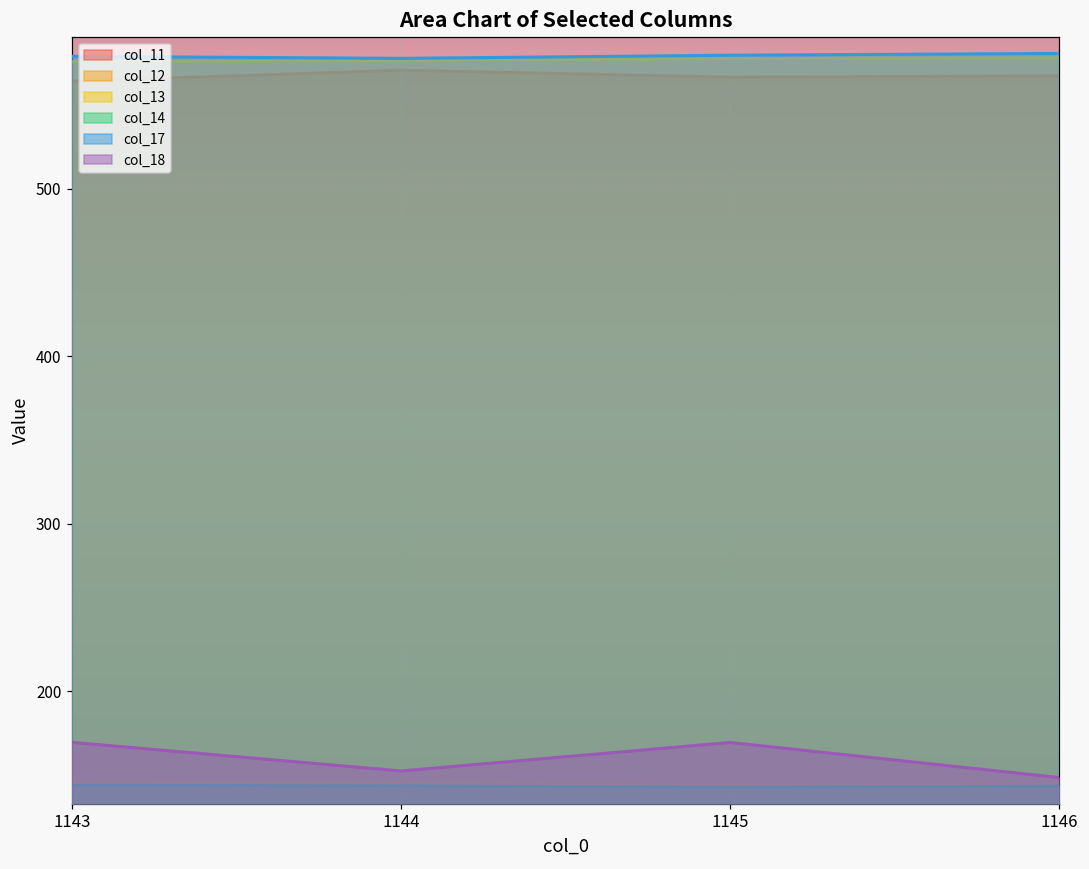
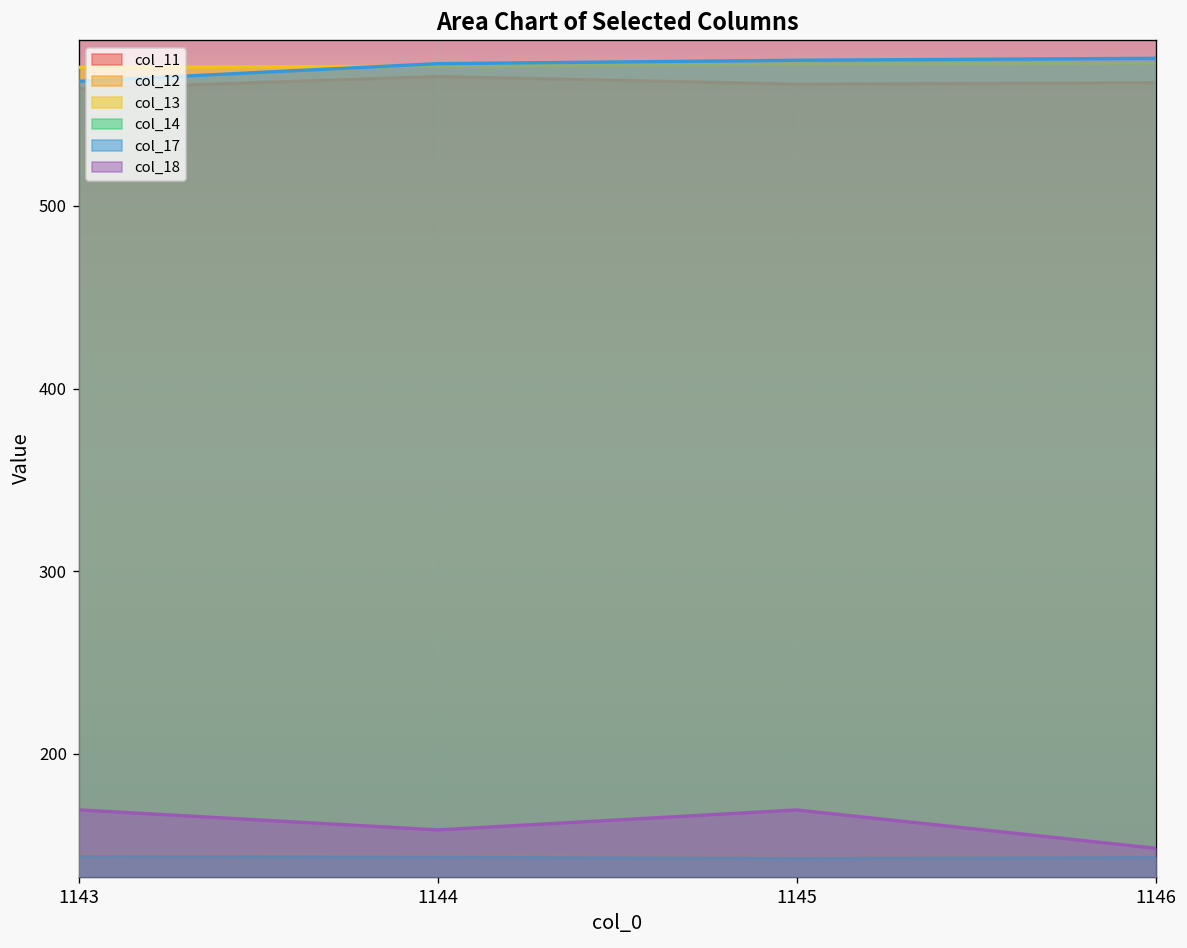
  {
    "col_11": {
      "1143": 564,
      "1144": 571,
      "1145": 567,
      "1146": 567
    },
    "col_17": {
-     "1143": 579,
+     "1143": 568,
      "1145": 580,
      "1146": 581
    },
    "col_18": {
      "1143": 169,
-     "1144": 152,
+     "1144": 158,
      "1145": 169,
      "1146": 148
    }
  }
